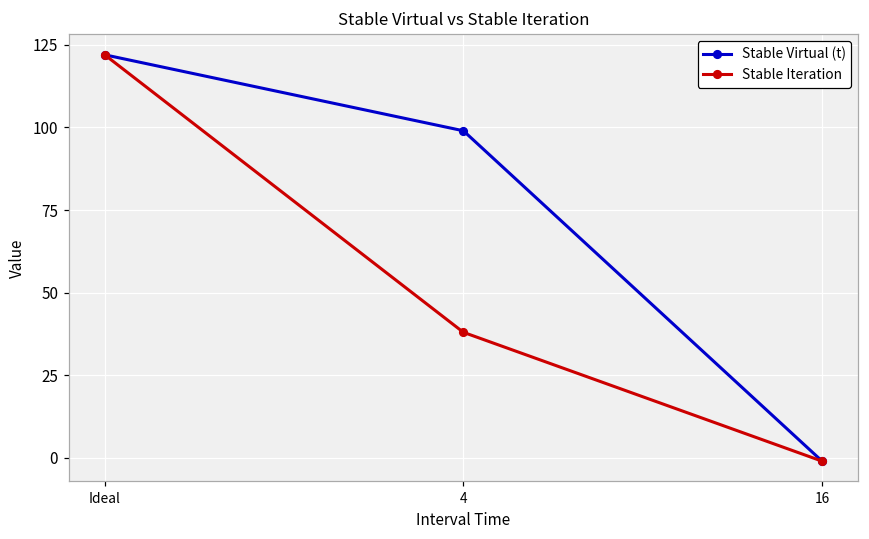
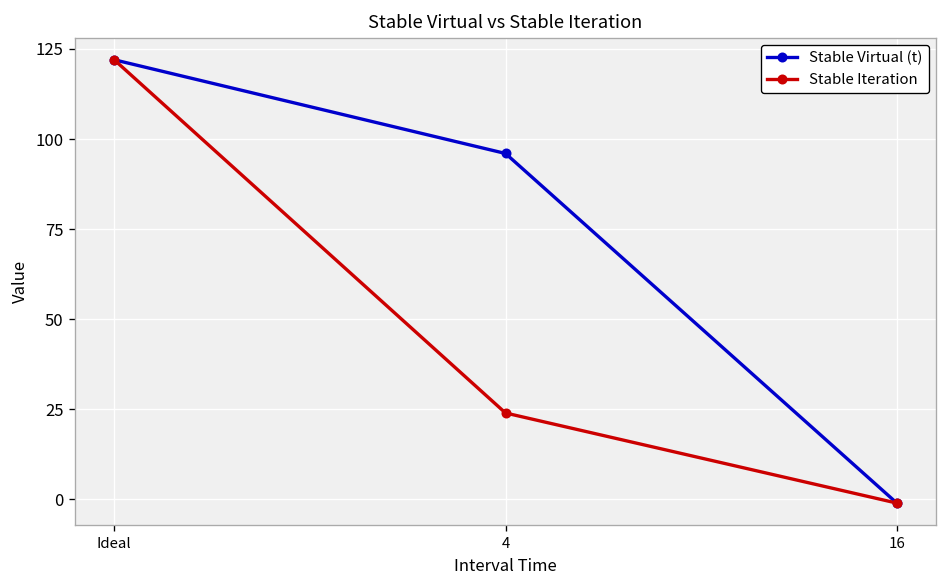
  {
    "Stable Virtual (t)": {
-     "4": 99
+     "4": 96
    },
    "Stable Iteration": {
-     "4": 38
+     "4": 24
    }
  }
